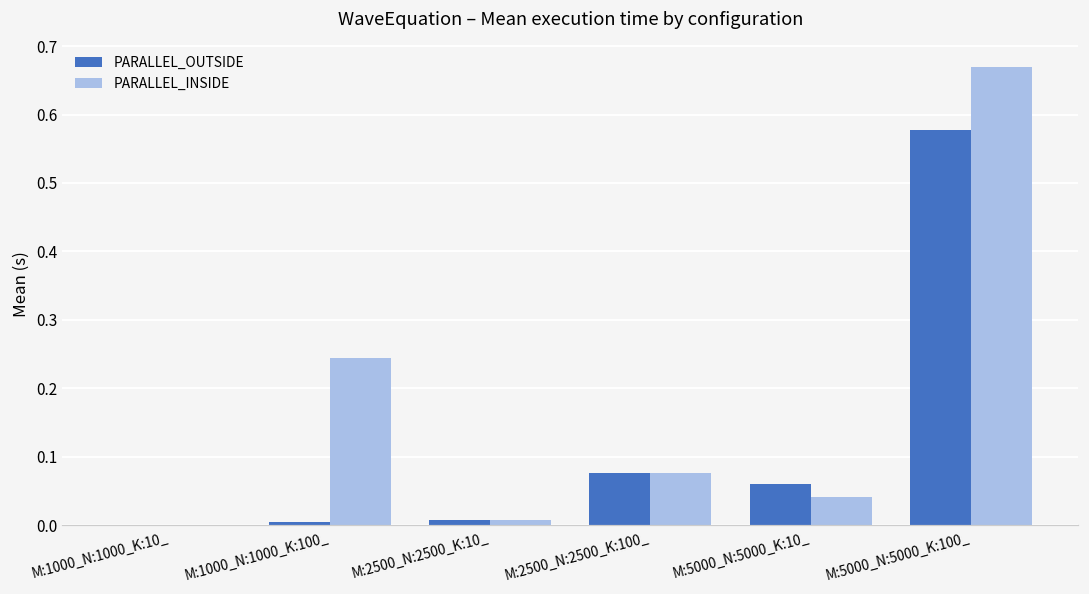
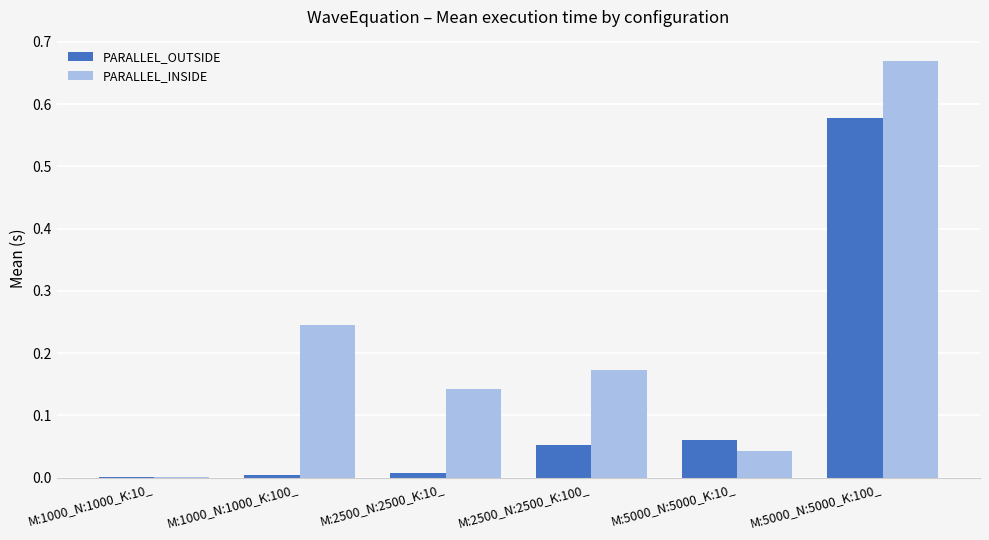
  {
    "PARALLEL_OUTSIDE": {
      "M:1000_N:1000_K:100_": 0.00,
      "M:2500_N:2500_K:10_": 0.01,
-     "M:2500_N:2500_K:100_": 0.08,
+     "M:2500_N:2500_K:100_": 0.05,
      "M:5000_N:5000_K:10_": 0.06,
      "M:5000_N:5000_K:100_": 0.58
    },
    "PARALLEL_INSIDE": {
      "M:1000_N:1000_K:100_": 0.24,
-     "M:2500_N:2500_K:10_": 0.01,
-     "M:2500_N:2500_K:100_": 0.08,
+     "M:2500_N:2500_K:10_": 0.14,
+     "M:2500_N:2500_K:100_": 0.17,
      "M:5000_N:5000_K:10_": 0.04,
      "M:5000_N:5000_K:100_": 0.67
    }
  }
